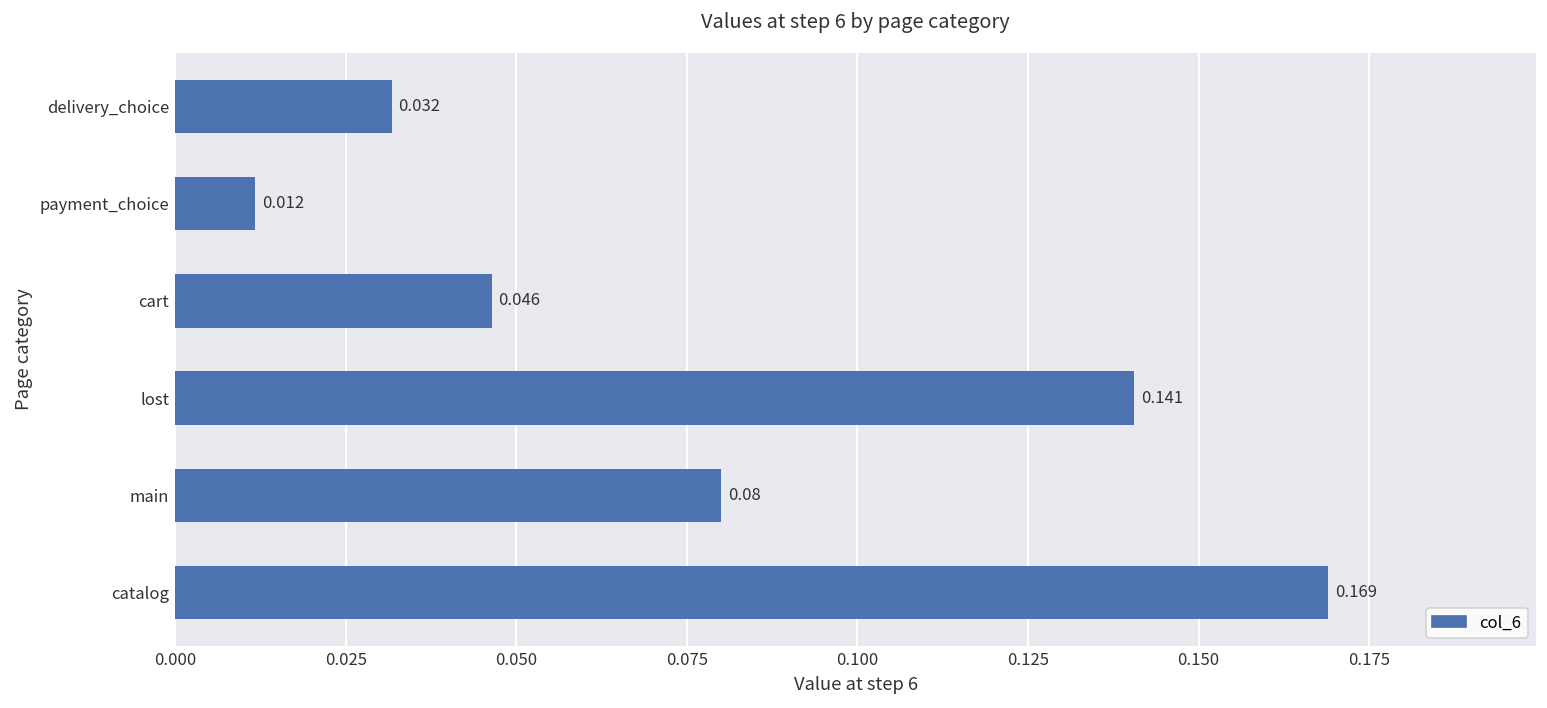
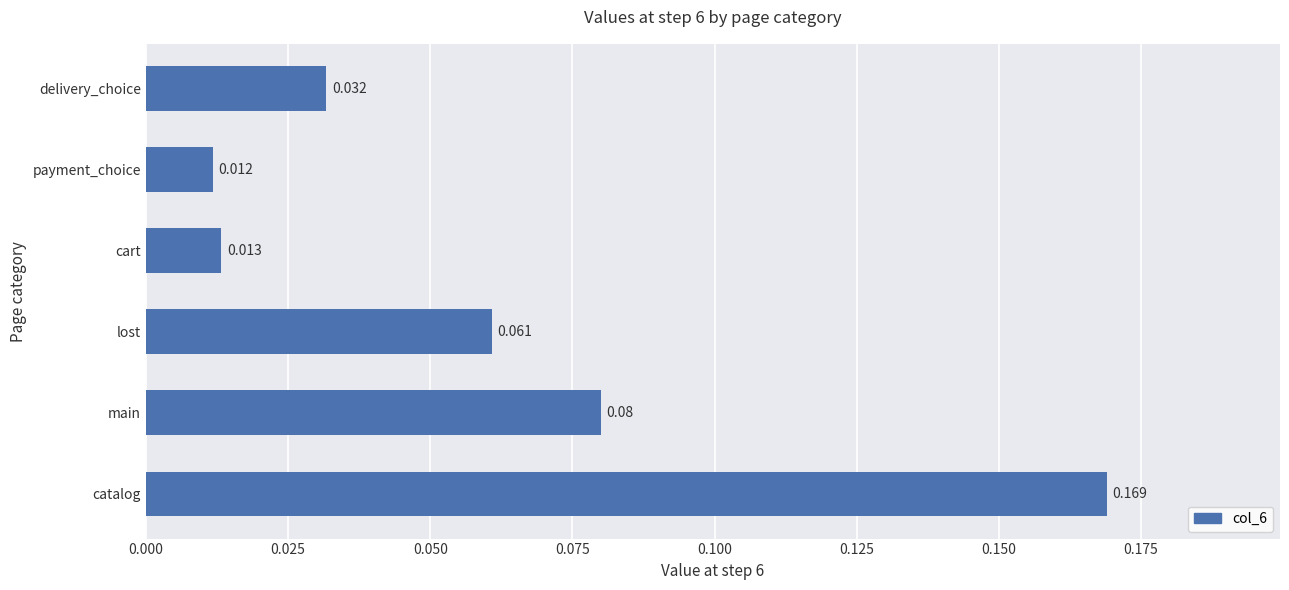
  {
    "delivery_choice": 0.032,
    "payment_choice": 0.012,
-   "cart": 0.046,
-   "lost": 0.141,
+   "cart": 0.013,
+   "lost": 0.061,
    "main": 0.08,
    "catalog": 0.169
  }
